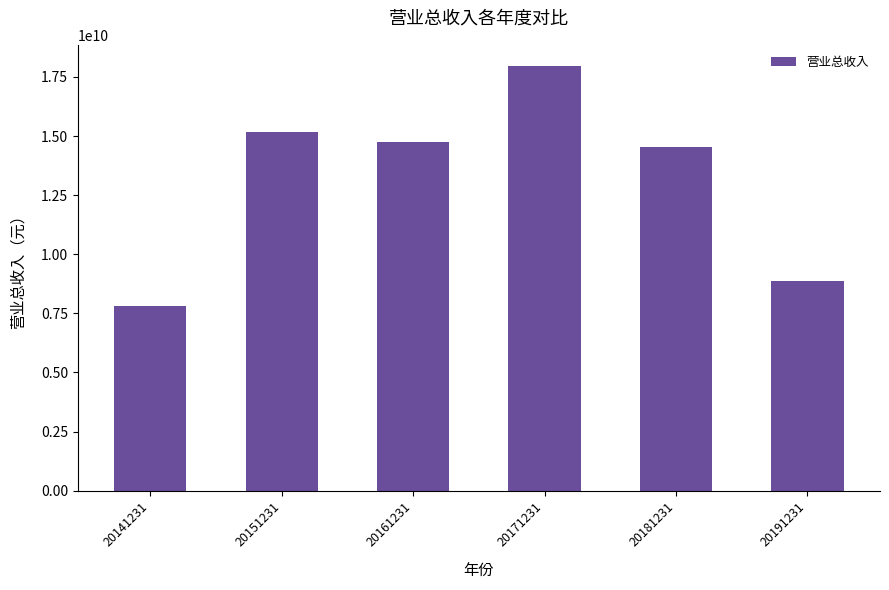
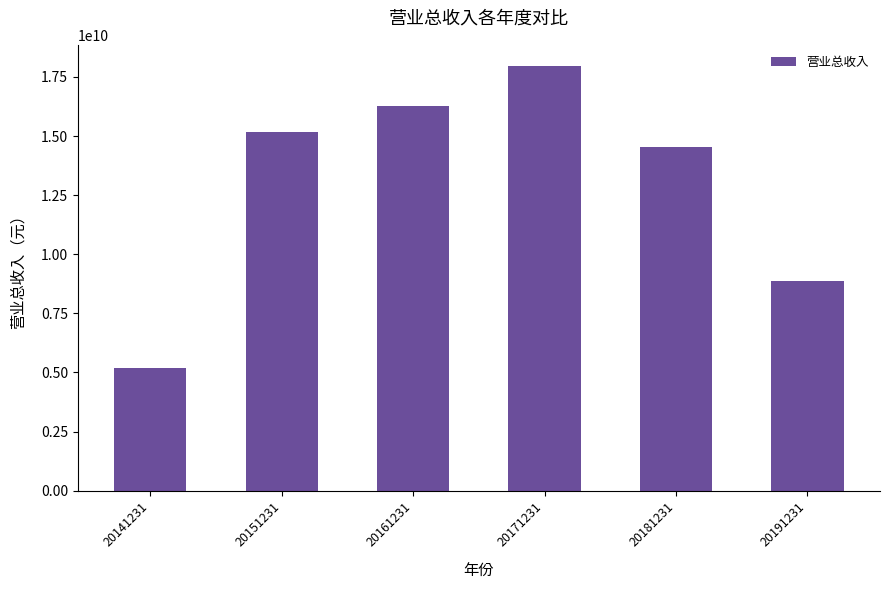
  {
-   "20141231": 7800000000,
+   "20141231": 5200000000,
    "20151231": 15200000000,
-   "20161231": 14700000000,
+   "20161231": 16300000000,
    "20171231": 18000000000,
    "20181231": 14500000000,
    "20191231": 8900000000
  }
